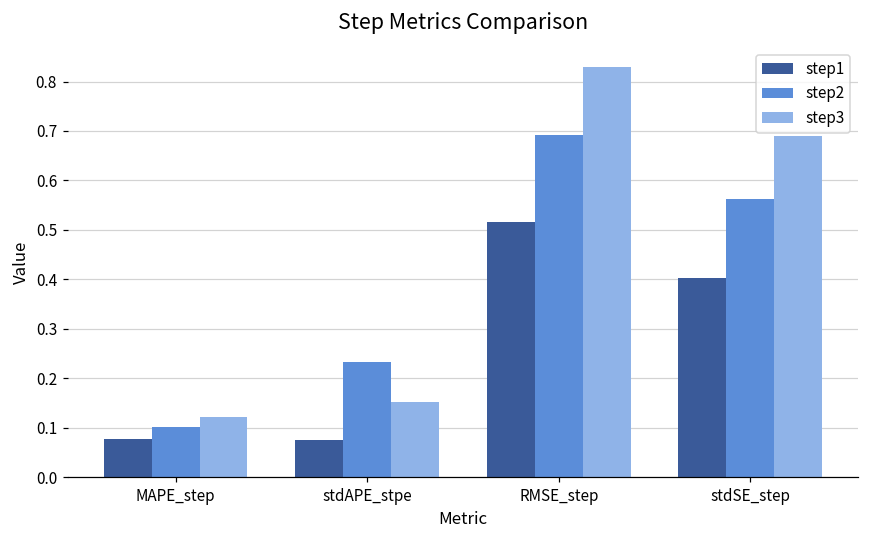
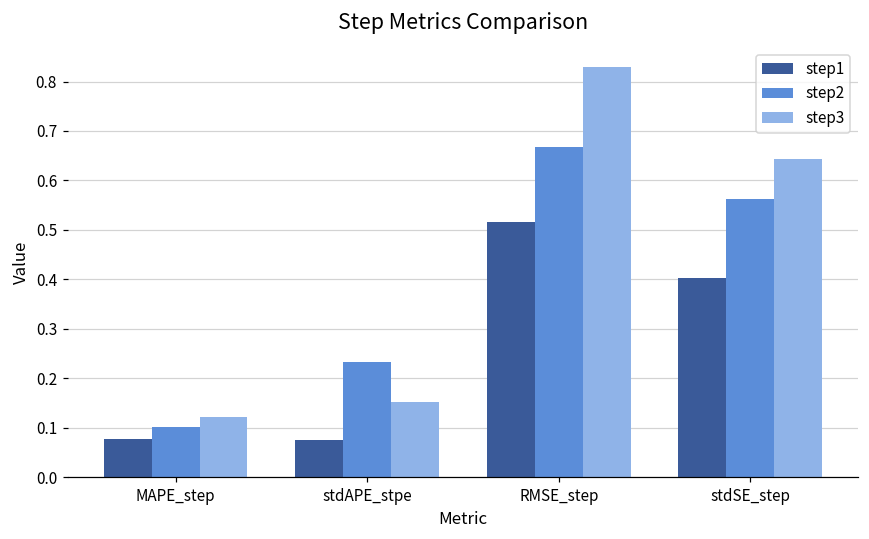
  {
    "step1": {
      "MAPE_step": 0.08,
      "stdAPE_stpe": 0.07,
      "RMSE_step": 0.52,
      "stdSE_step": 0.40
    },
    "step2": {
      "MAPE_step": 0.10,
      "stdAPE_stpe": 0.23,
-     "RMSE_step": 0.69,
+     "RMSE_step": 0.67,
      "stdSE_step": 0.56
    },
    "step3": {
      "MAPE_step": 0.12,
      "stdAPE_stpe": 0.15,
      "RMSE_step": 0.83,
-     "stdSE_step": 0.69
+     "stdSE_step": 0.64
    }
  }
